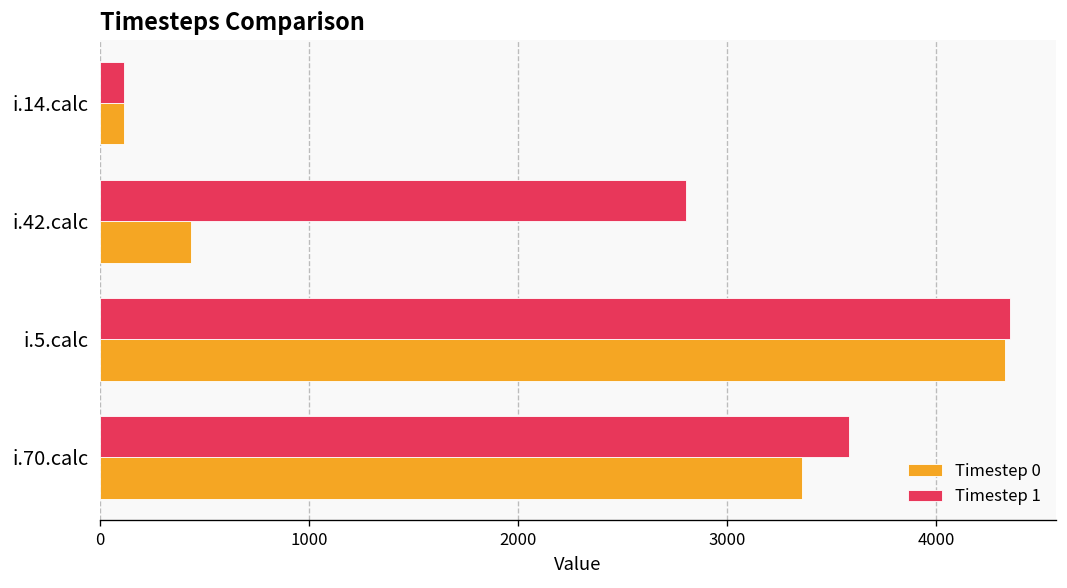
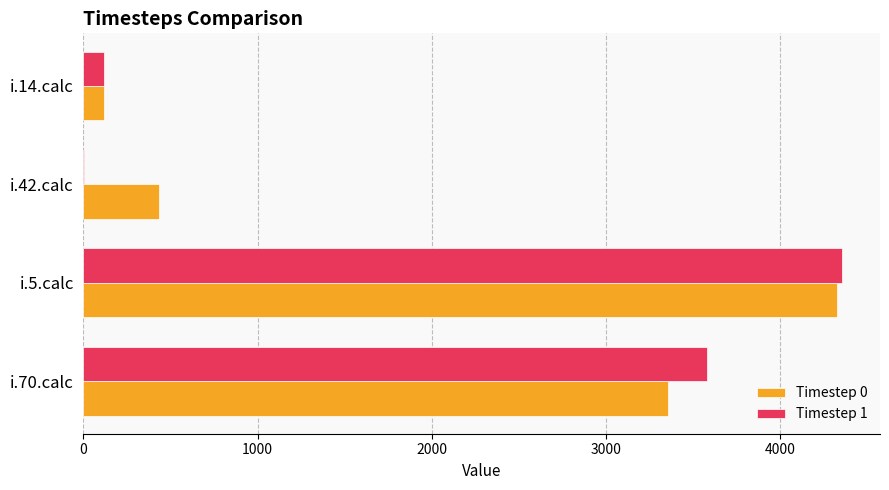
  {
    "Timestep 0": {
      "i.14.calc": 120,
      "i.42.calc": 440,
      "i.5.calc": 4330,
      "i.70.calc": 3360
    },
    "Timestep 1": {
      "i.14.calc": 120,
-     "i.42.calc": 2810,
+     "i.42.calc": 0,
      "i.5.calc": 4360,
      "i.70.calc": 3580
    }
  }
